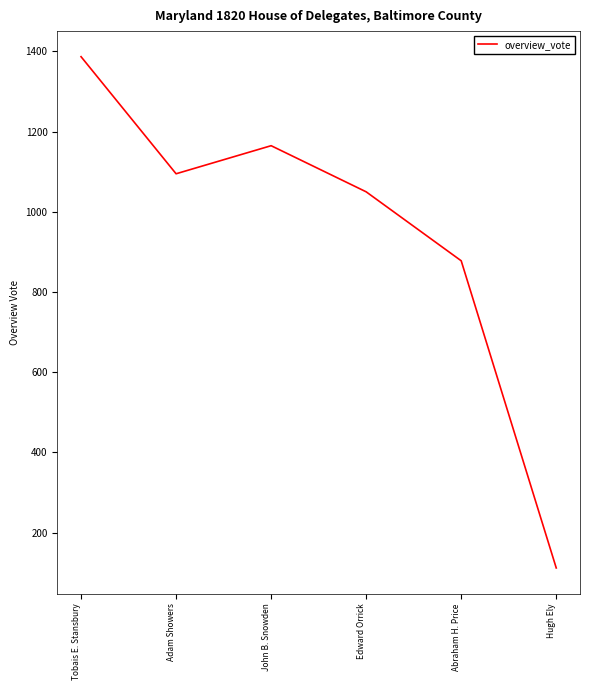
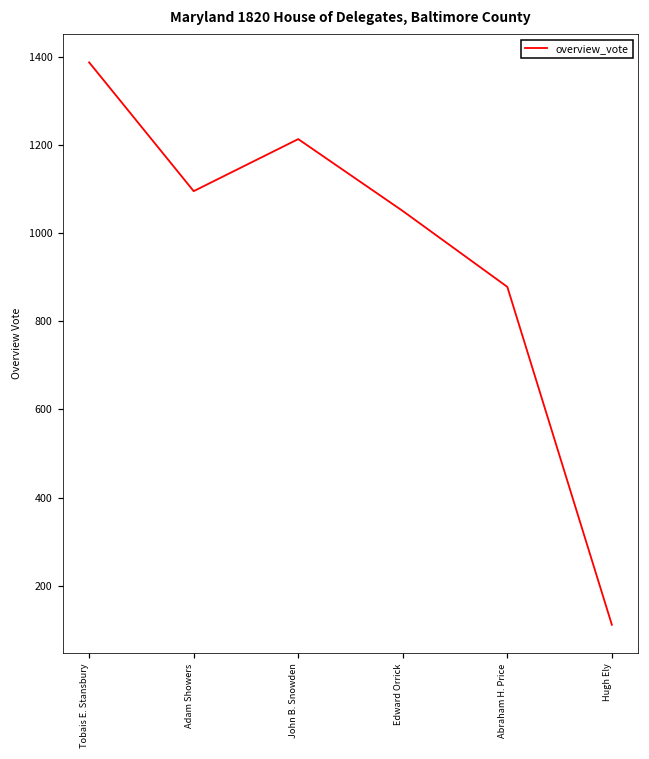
  {
    "Tobais E. Stansbury": 1390,
    "Adam Showers": 1100,
-   "John B. Snowden": 1170,
+   "John B. Snowden": 1210,
    "Edward Orrick": 1050,
    "Abraham H. Price": 880,
    "Hugh Ely": 110
  }
